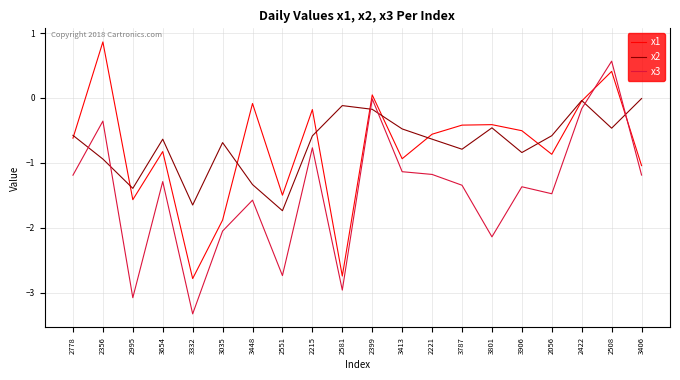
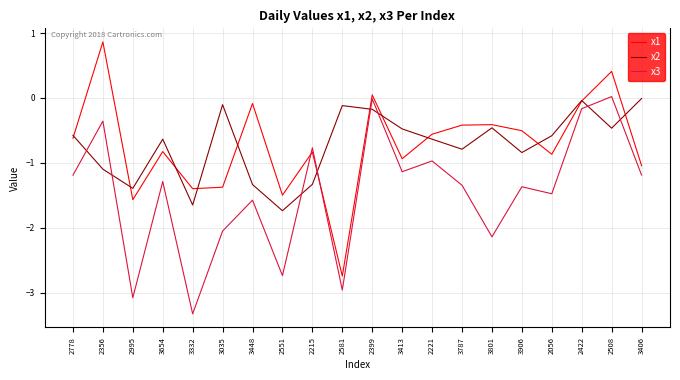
  {
    "x1": {
      "2778": -0.6,
      "2995": -1.6,
      "3654": -0.8,
-     "3332": -2.8,
-     "3035": -1.9,
+     "3332": -1.4,
+     "3035": -1.4,
      "3448": -0.1,
      "2551": -1.5,
-     "2215": -0.2,
+     "2215": -0.8,
      "2581": -2.7,
      "2399": 0.0,
      "3413": -0.9,
      "2221": -0.6,
      "3787": -0.4,
      "3801": -0.4,
      "3906": -0.5,
      "2056": -0.9,
      "2508": 0.4,
      "3406": -1.0
    },
    "x2": {
      "2778": -0.6,
-     "2356": -0.9,
+     "2356": -1.1,
      "2995": -1.4,
      "3654": -0.6,
      "3332": -1.6,
-     "3035": -0.7,
+     "3035": -0.1,
      "3448": -1.3,
      "2551": -1.7,
-     "2215": -0.6,
+     "2215": -1.3,
      "2581": -0.1,
      "2399": -0.2,
      "3413": -0.5,
      "2221": -0.6,
      "3787": -0.8,
      "3801": -0.5,
      "3906": -0.8,
      "2056": -0.6,
      "2508": -0.5,
      "3406": 0.0
    },
    "x3": {
      "2778": -1.2,
      "2356": -0.4,
      "2995": -3.1,
      "3654": -1.3,
      "3332": -3.3,
      "3035": -2.1,
      "3448": -1.6,
      "2551": -2.7,
      "2215": -0.8,
      "2581": -3.0,
      "2399": 0.0,
      "3413": -1.1,
-     "2221": -1.2,
+     "2221": -1.0,
      "3787": -1.3,
      "3801": -2.1,
      "3906": -1.4,
      "2056": -1.5,
      "2422": -0.2,
-     "2508": 0.6,
+     "2508": 0.0,
      "3406": -1.2
    }
  }
